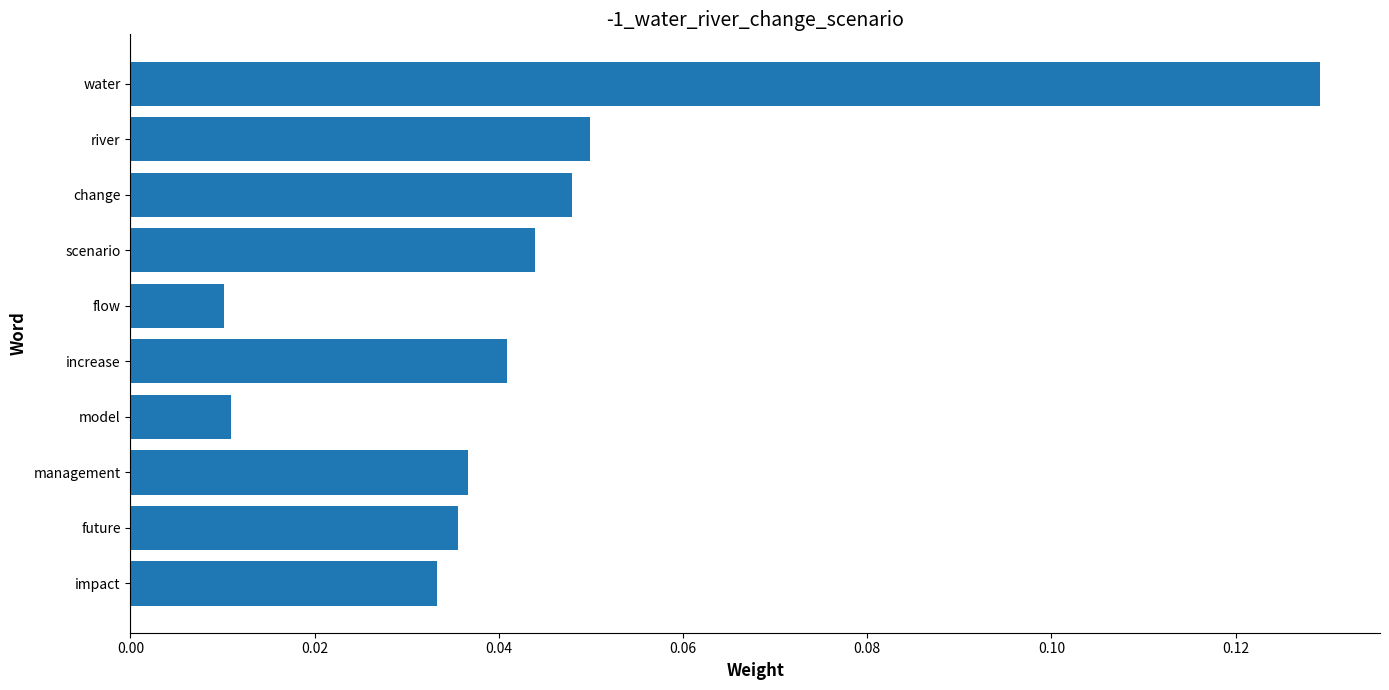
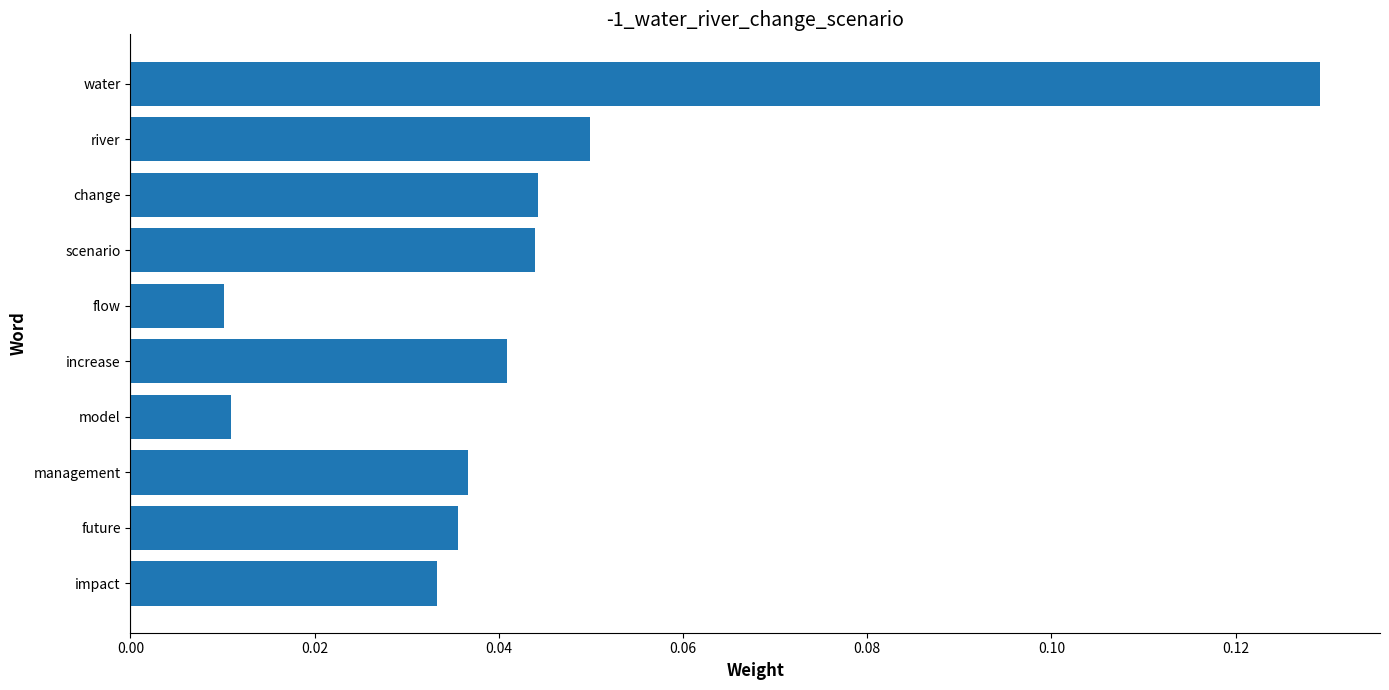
  {
    "water": 0.129,
    "river": 0.050,
-   "change": 0.048,
+   "change": 0.044,
    "scenario": 0.044,
    "flow": 0.010,
    "increase": 0.041,
    "model": 0.011,
    "management": 0.037,
    "future": 0.036,
    "impact": 0.033
  }
